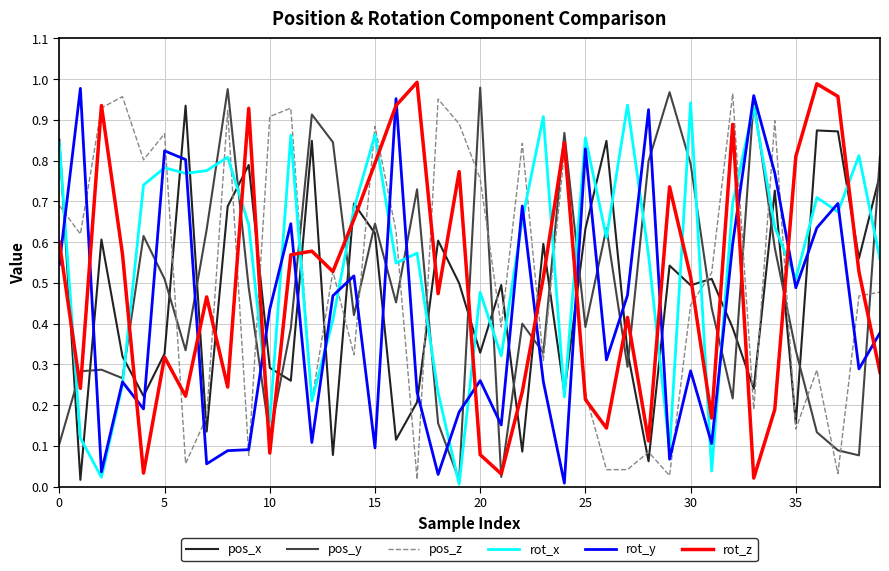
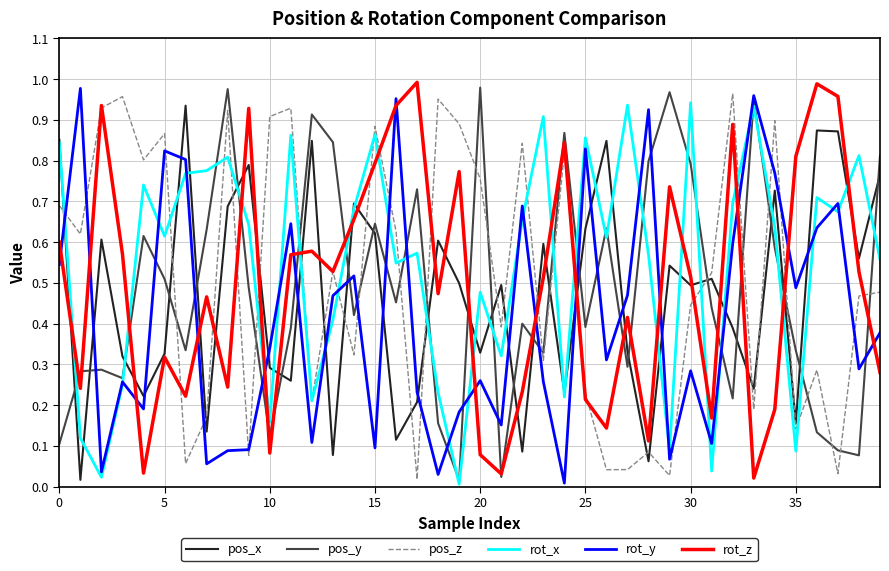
  {
    "pos_z": {
      "0": 0.69,
      "5": 0.87,
      "10": 0.91,
      "15": 0.88,
      "20": 0.76,
      "25": 0.23,
      "30": 0.45,
      "35": 0.14
    },
    "rot_x": {
      "0": 0.84,
-     "5": 0.78,
+     "5": 0.61,
      "10": 0.16,
      "15": 0.86,
      "20": 0.48,
      "25": 0.86,
      "30": 0.94,
-     "35": 0.51
+     "35": 0.09
    },
    "rot_y": {
      "0": 0.55,
      "5": 0.82,
-     "10": 0.44,
+     "10": 0.34,
      "15": 0.10,
      "20": 0.26,
      "25": 0.83,
      "30": 0.28,
      "35": 0.49
    },
    "rot_z": {
      "0": 0.60,
      "5": 0.32,
      "10": 0.08,
      "15": 0.79,
      "20": 0.08,
      "25": 0.21,
      "30": 0.52,
      "35": 0.81
    }
  }
